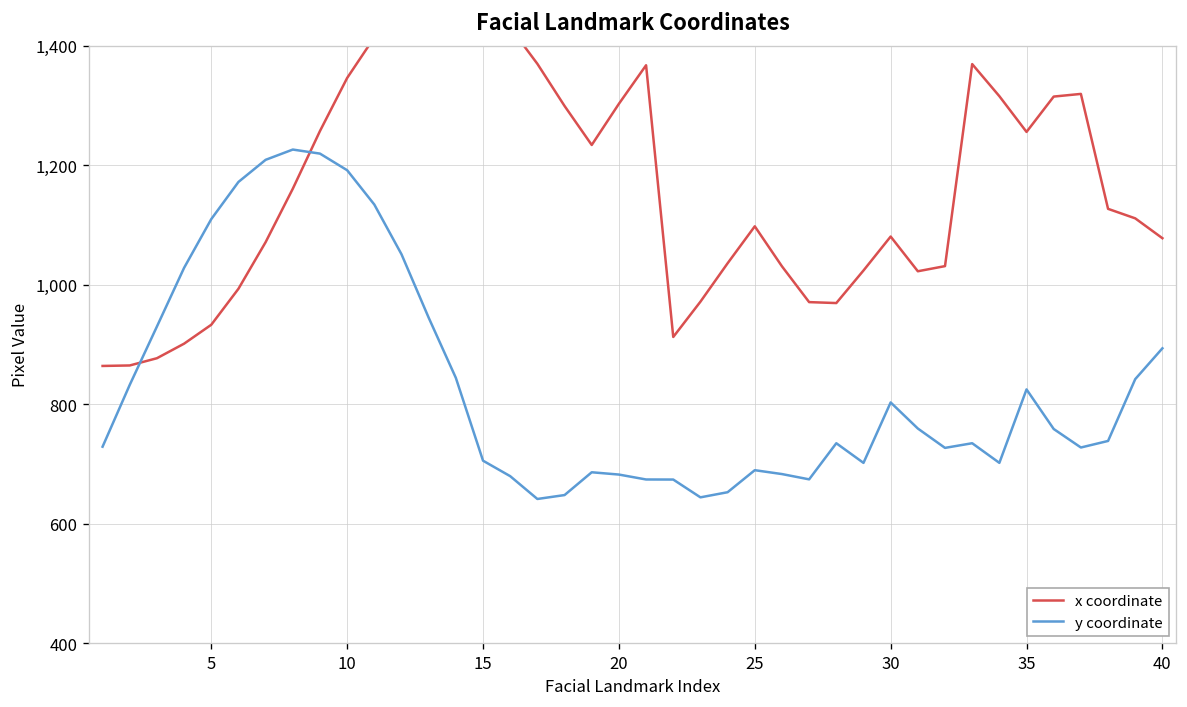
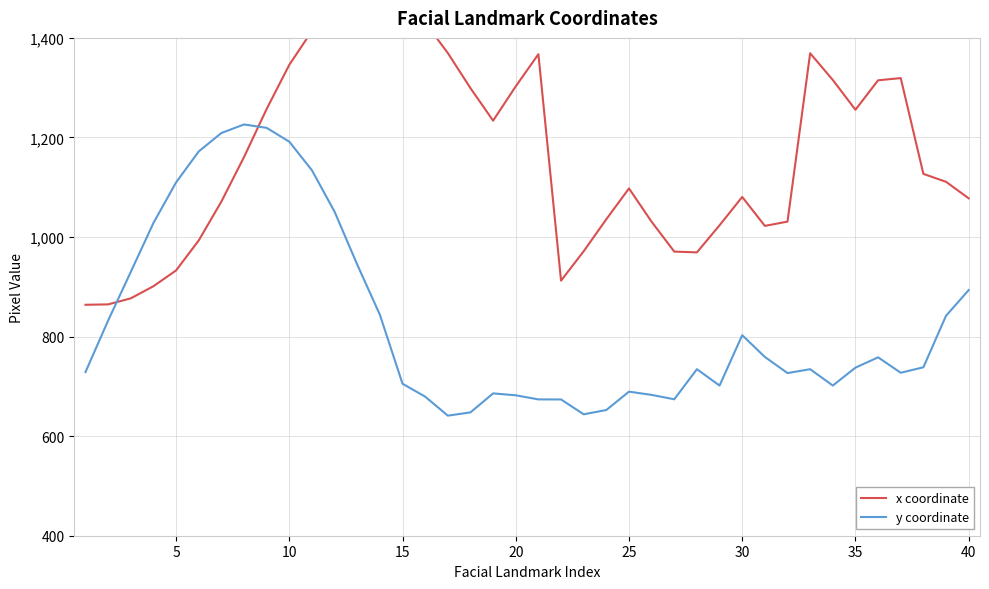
  {
    "x coordinate": {
      "5": "930",
      "10": "1,350",
      "20": "1,300",
      "25": "1,100",
      "30": "1,080",
      "35": "1,260",
      "40": "1,080"
    },
    "y coordinate": {
      "5": "1,110",
      "10": "1,190",
      "15": "710",
      "20": "680",
      "25": "690",
      "30": "800",
-     "35": "820",
+     "35": "740",
      "40": "890"
    }
  }
